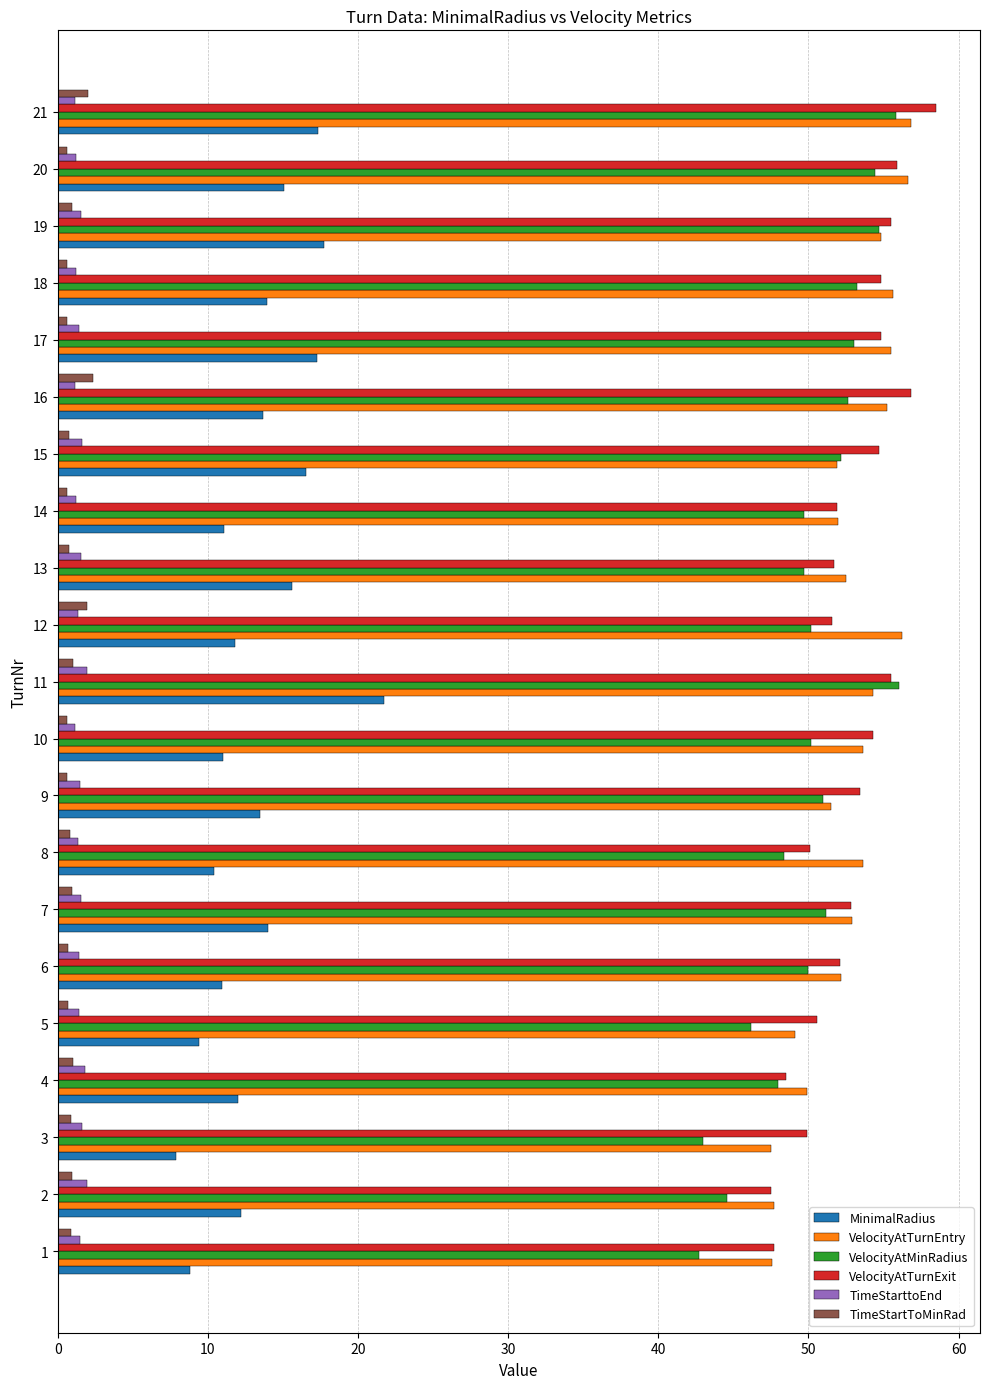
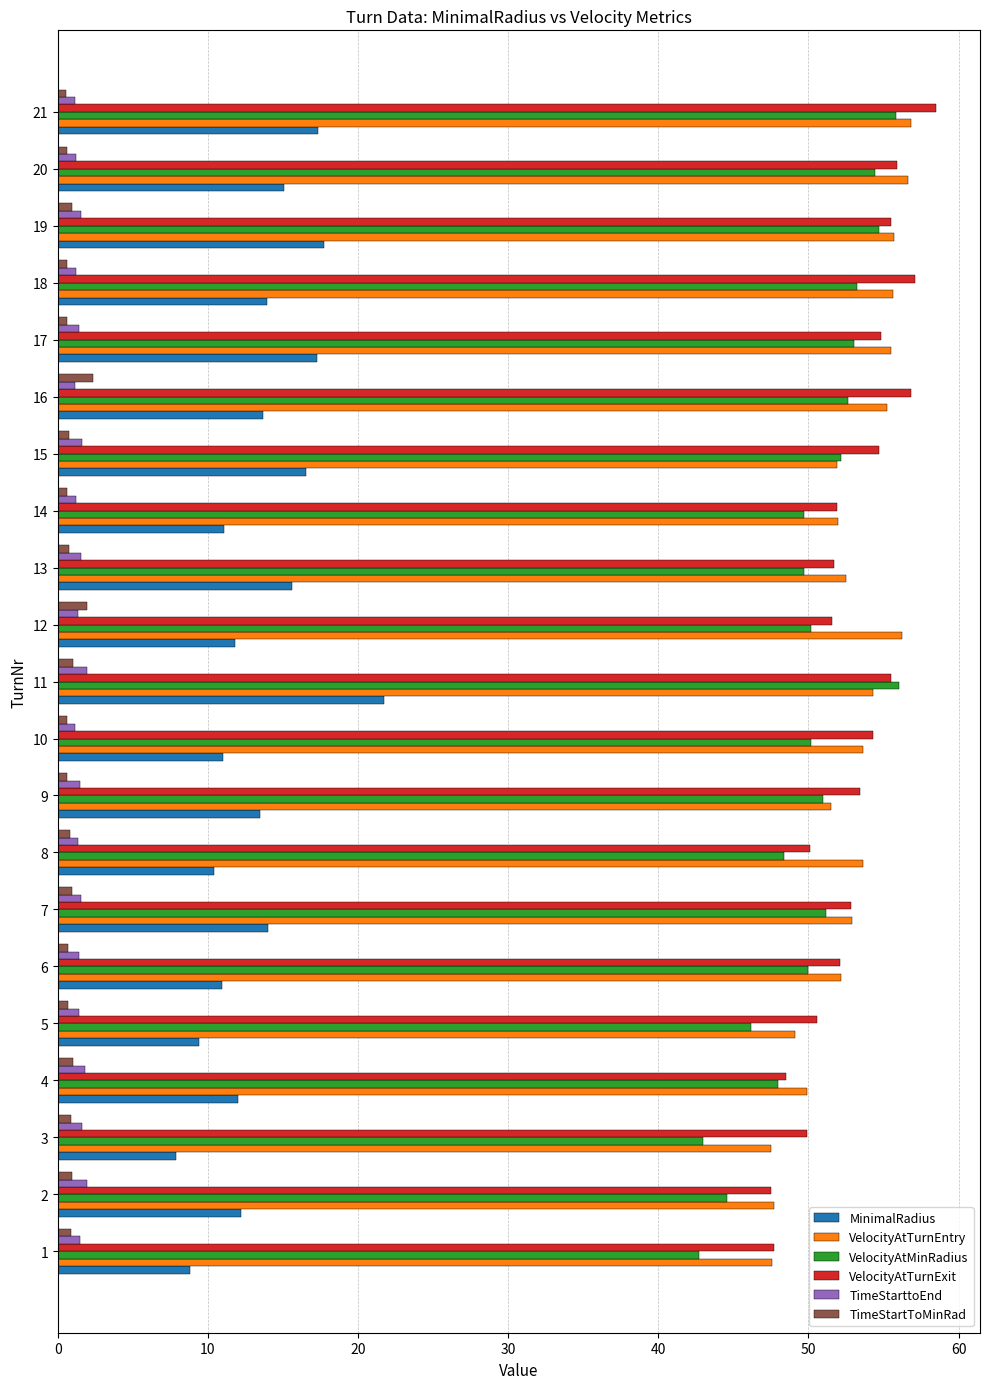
  {
    "MinimalRadius": {
      "21": 17.3,
      "20": 15.0,
      "19": 17.7,
      "18": 14.0,
      "17": 17.3,
      "16": 13.7,
      "15": 16.6,
      "14": 11.1,
      "13": 15.6,
      "12": 11.8,
      "11": 21.7,
      "10": 11.0,
      "9": 13.5,
      "8": 10.4,
      "7": 14.0,
      "6": 10.9,
      "5": 9.4,
      "4": 12.0,
      "3": 7.9,
      "2": 12.2,
      "1": 8.8
    },
    "VelocityAtTurnEntry": {
      "21": 56.8,
      "20": 56.6,
-     "19": 54.8,
+     "19": 55.7,
      "18": 55.6,
      "17": 55.5,
      "16": 55.2,
      "15": 51.9,
      "14": 52.0,
      "13": 52.5,
      "12": 56.2,
      "11": 54.3,
      "10": 53.6,
      "9": 51.5,
      "8": 53.6,
      "7": 52.9,
      "6": 52.2,
      "5": 49.1,
      "4": 49.9,
      "3": 47.5,
      "2": 47.7,
      "1": 47.6
    },
    "VelocityAtMinRadius": {
      "21": 55.8,
      "20": 54.4,
      "19": 54.7,
      "18": 53.2,
      "17": 53.0,
      "16": 52.6,
      "15": 52.2,
      "14": 49.7,
      "13": 49.7,
      "12": 50.2,
      "11": 56.0,
      "10": 50.2,
      "9": 51.0,
      "8": 48.4,
      "7": 51.2,
      "6": 50.0,
      "5": 46.2,
      "4": 48.0,
      "3": 43.0,
      "2": 44.6,
      "1": 42.7
    },
    "VelocityAtTurnExit": {
      "21": 58.5,
      "20": 55.9,
      "19": 55.5,
-     "18": 54.8,
+     "18": 57.1,
      "17": 54.8,
      "16": 56.8,
      "15": 54.7,
      "14": 51.9,
      "13": 51.7,
      "12": 51.6,
      "11": 55.5,
      "10": 54.3,
      "9": 53.4,
      "8": 50.1,
      "7": 52.8,
      "6": 52.1,
      "5": 50.6,
      "4": 48.5,
      "3": 49.9,
      "2": 47.5,
      "1": 47.7
    },
    "TimeStarttoEnd": {
      "21": 1.2,
      "20": 1.2,
      "19": 1.5,
      "18": 1.2,
      "17": 1.4,
      "16": 1.1,
      "15": 1.6,
      "14": 1.2,
      "13": 1.6,
      "12": 1.3,
      "11": 1.9,
      "10": 1.2,
      "9": 1.5,
      "8": 1.4,
      "7": 1.6,
      "6": 1.4,
      "5": 1.4,
      "4": 1.8,
      "3": 1.6,
      "2": 2.0,
      "1": 1.5
    },
    "TimeStartToMinRad": {
-     "21": 2.0,
+     "21": 0.5,
      "20": 0.6,
      "19": 0.9,
      "18": 0.6,
      "17": 0.6,
      "16": 2.3,
      "15": 0.7,
      "14": 0.6,
      "13": 0.8,
      "12": 2.0,
      "11": 1.0,
      "10": 0.6,
      "9": 0.6,
      "8": 0.8,
      "7": 0.9,
      "6": 0.7,
      "5": 0.7,
      "4": 1.0,
      "3": 0.9,
      "2": 1.0,
      "1": 0.9
    }
  }
